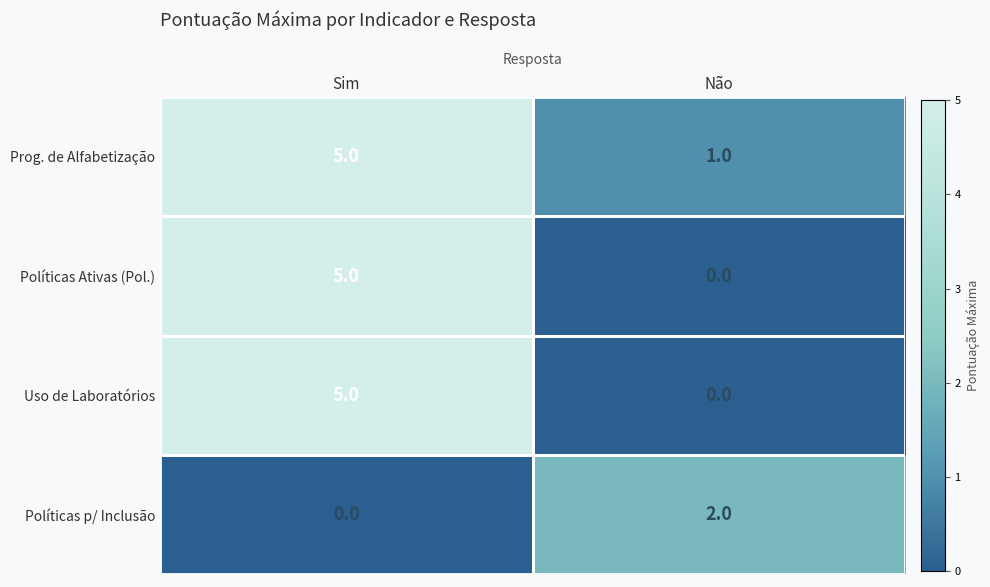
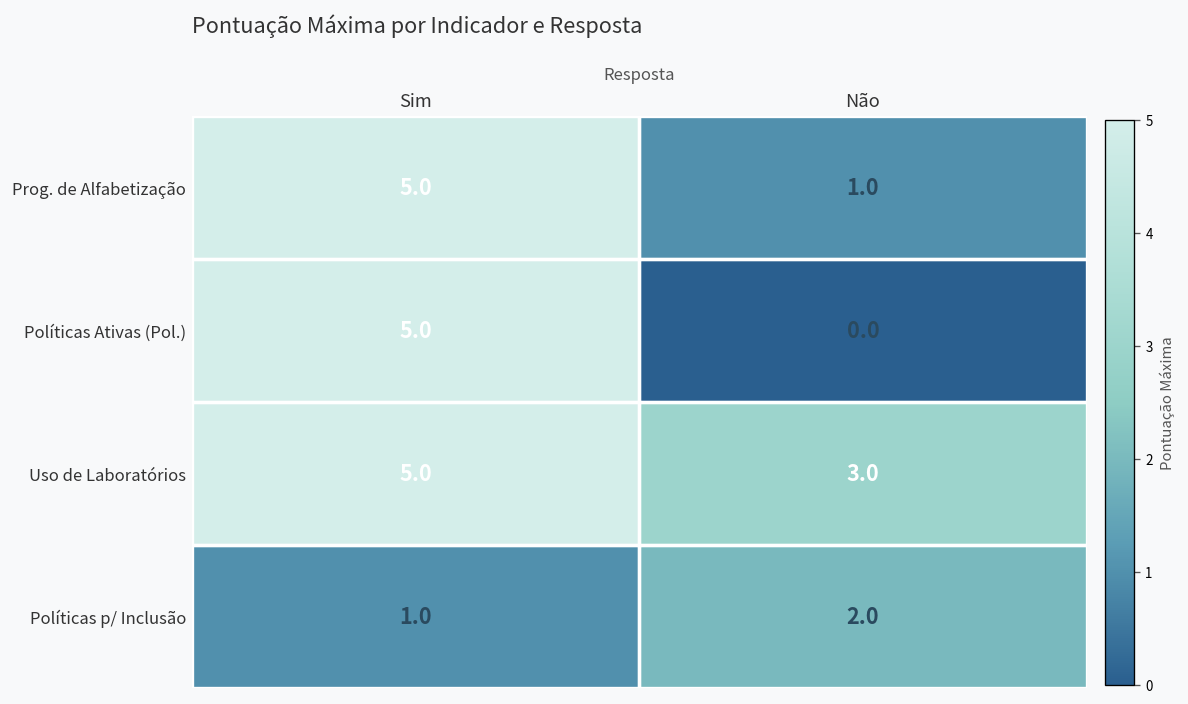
  {
    "Prog. de Alfabetização": {
      "Não": 1.0
    },
    "Políticas Ativas (Pol.)": {
      "Não": 0.0
    },
    "Uso de Laboratórios": {
-     "Não": 0.0
+     "Não": 3.0
    },
    "Políticas p/ Inclusão": {
-     "Sim": 0.0,
+     "Sim": 1.0,
      "Não": 2.0
    }
  }
